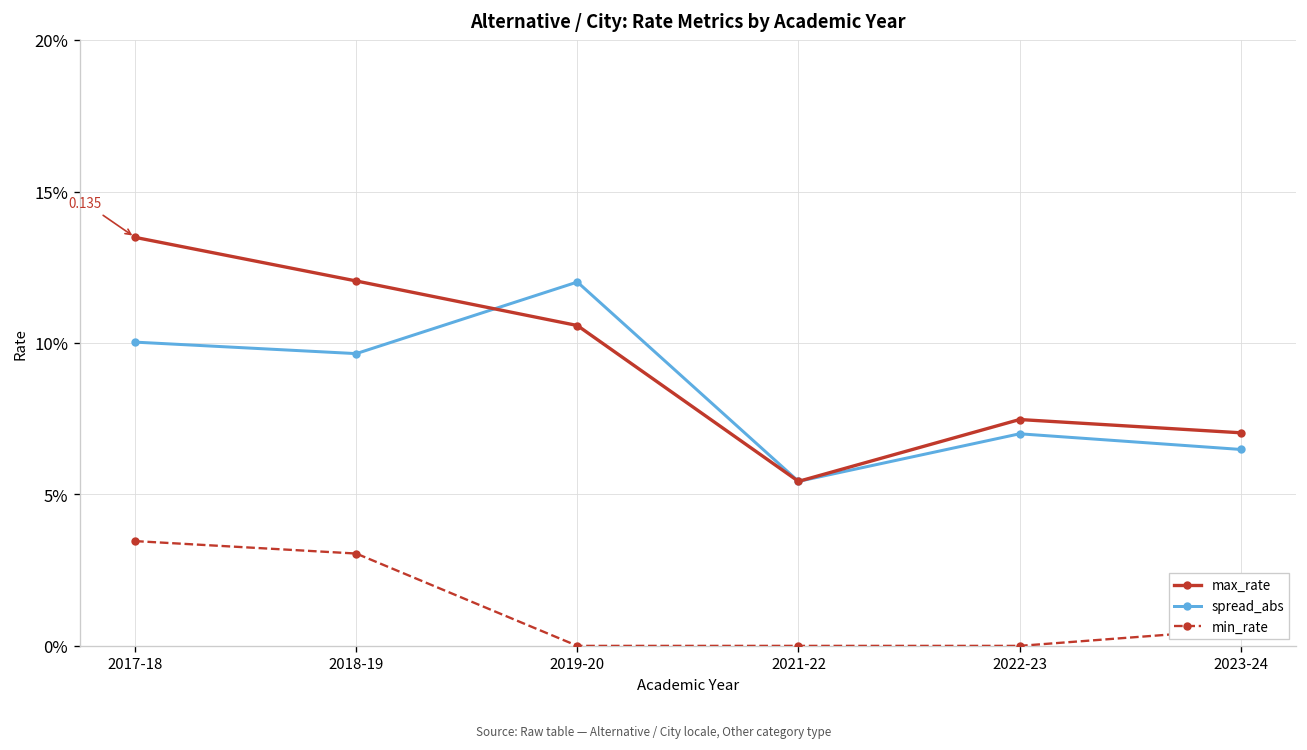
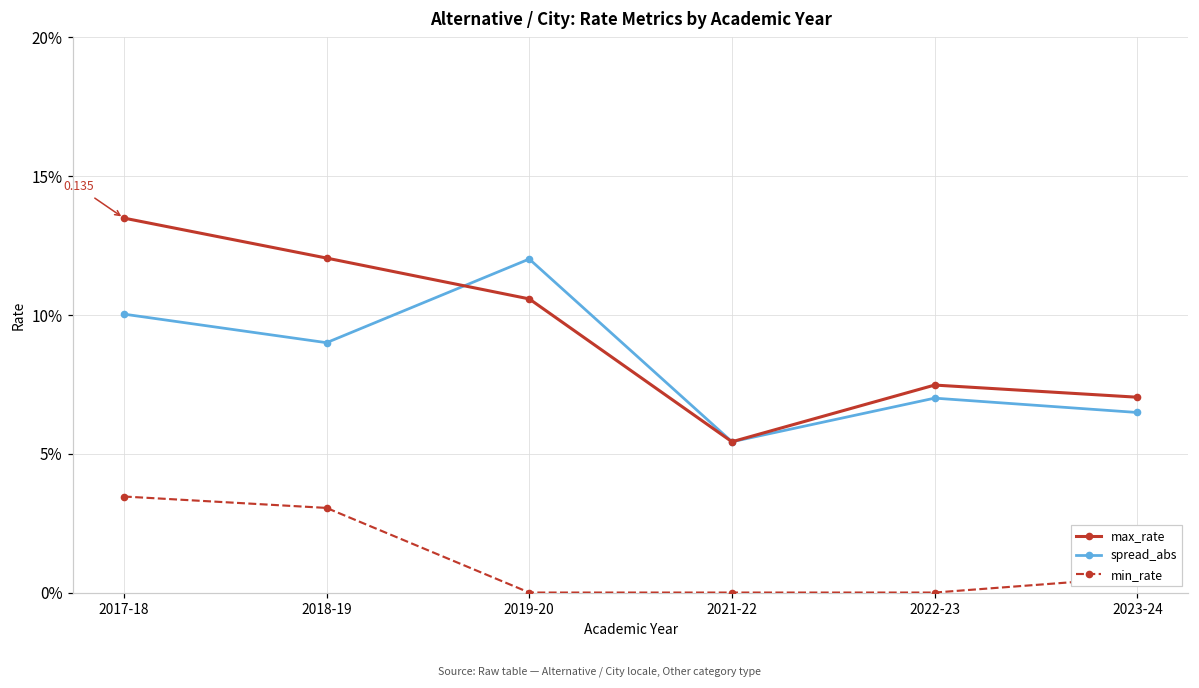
  {
    "spread_abs": {
      "2017-18": "10.0%",
-     "2018-19": "9.7%",
+     "2018-19": "9.0%",
      "2019-20": "12.0%",
      "2022-23": "7.0%",
      "2023-24": "6.5%"
    }
  }
